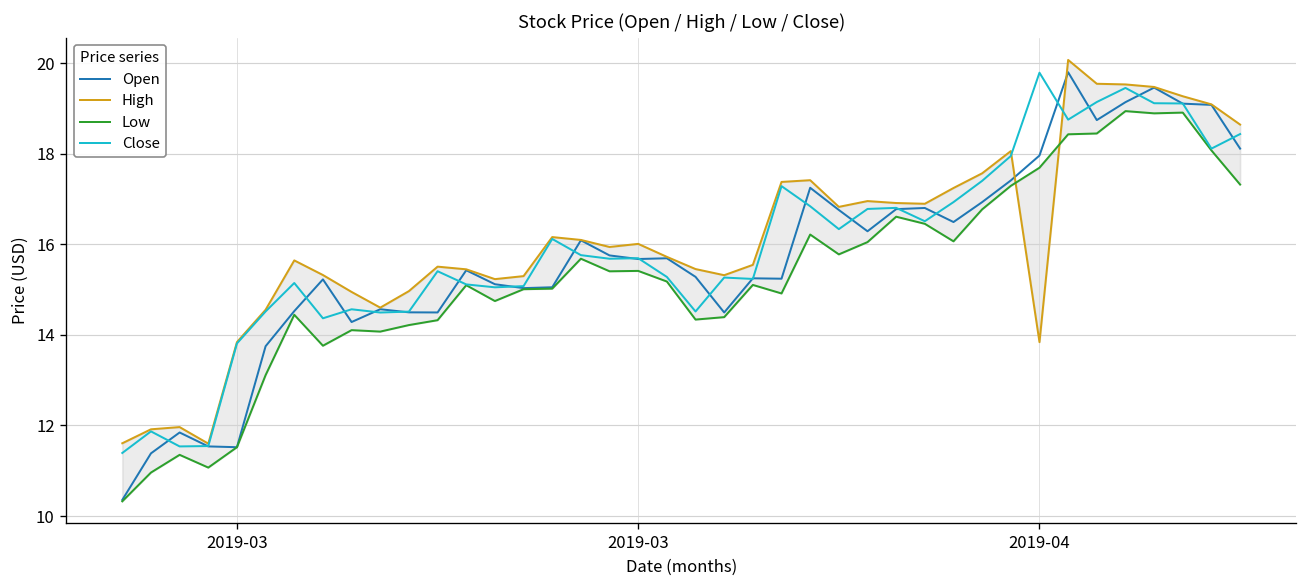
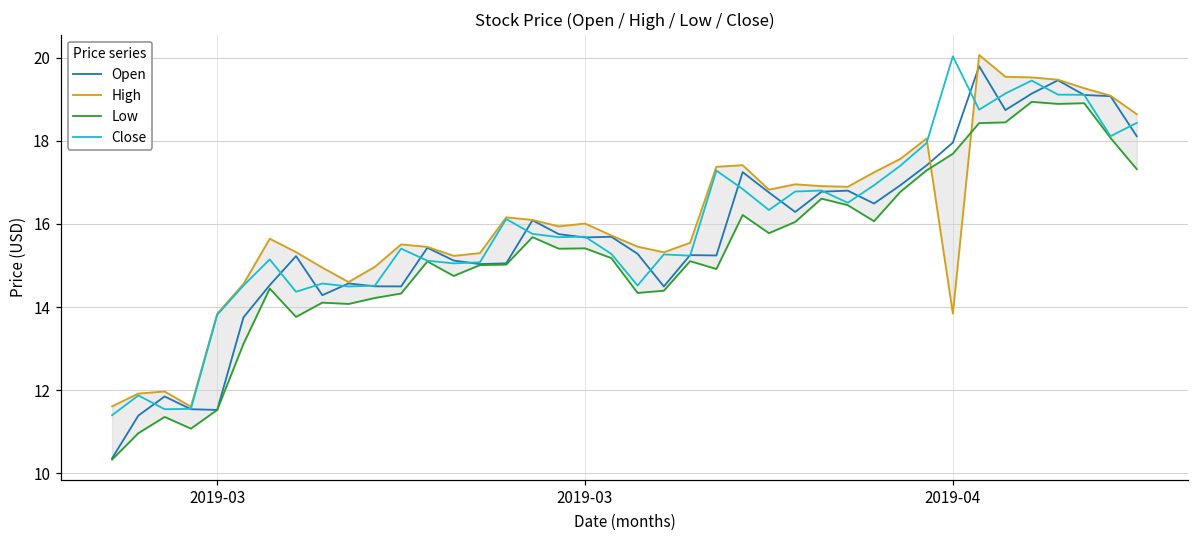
  {
    "Open": {
      "2019-04": 18.0
    },
    "High": {
      "2019-04": 13.8
    },
    "Close": {
-     "2019-04": 19.8
+     "2019-04": 20.0
    }
  }
